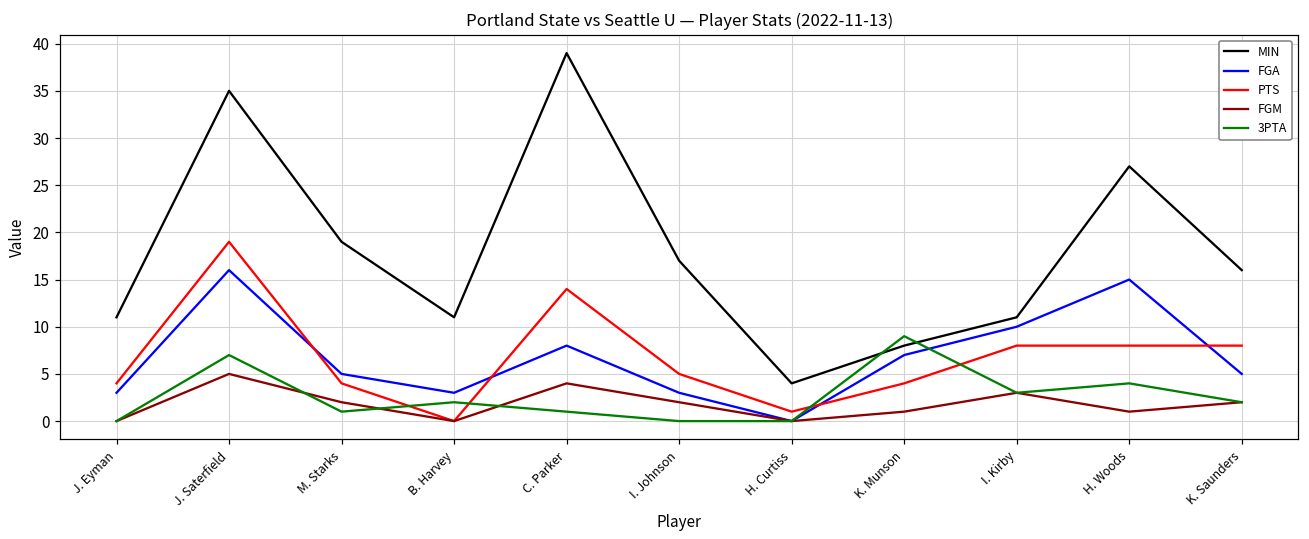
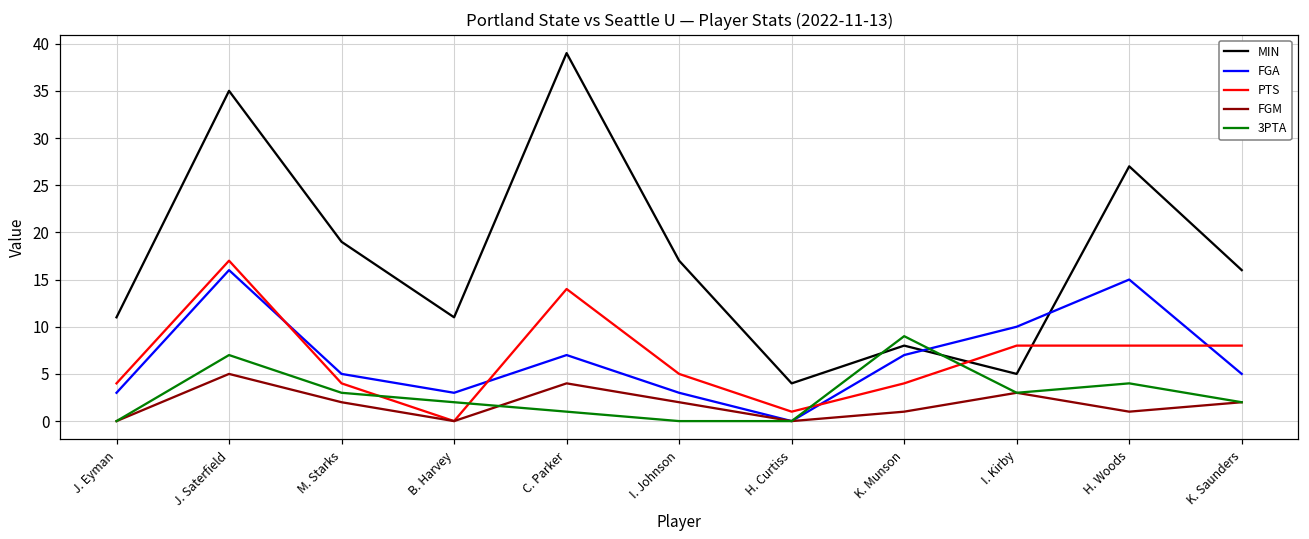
  {
    "MIN": {
      "J. Eyman": 11,
      "J. Saterfield": 35,
      "M. Starks": 19,
      "B. Harvey": 11,
      "C. Parker": 39,
      "I. Johnson": 17,
      "H. Curtiss": 4,
      "K. Munson": 8,
-     "I. Kirby": 11,
+     "I. Kirby": 5,
      "H. Woods": 27,
      "K. Saunders": 16
    },
    "FGA": {
      "J. Eyman": 3,
      "J. Saterfield": 16,
      "M. Starks": 5,
      "B. Harvey": 3,
-     "C. Parker": 8,
+     "C. Parker": 7,
      "I. Johnson": 3,
      "K. Munson": 7,
      "I. Kirby": 10,
      "H. Woods": 15,
      "K. Saunders": 5
    },
    "PTS": {
      "J. Eyman": 4,
-     "J. Saterfield": 19,
+     "J. Saterfield": 17,
      "M. Starks": 4,
      "C. Parker": 14,
      "I. Johnson": 5,
      "H. Curtiss": 1,
      "K. Munson": 4,
      "I. Kirby": 8,
      "H. Woods": 8,
      "K. Saunders": 8
    },
    "FGM": {
      "J. Saterfield": 5,
      "M. Starks": 2,
      "C. Parker": 4,
      "I. Johnson": 2,
      "K. Munson": 1,
      "H. Woods": 1
    },
    "3PTA": {
      "J. Saterfield": 7,
-     "M. Starks": 1,
+     "M. Starks": 3,
      "B. Harvey": 2,
      "C. Parker": 1,
      "I. Johnson": 0,
      "K. Munson": 9,
      "H. Woods": 4
    }
  }
